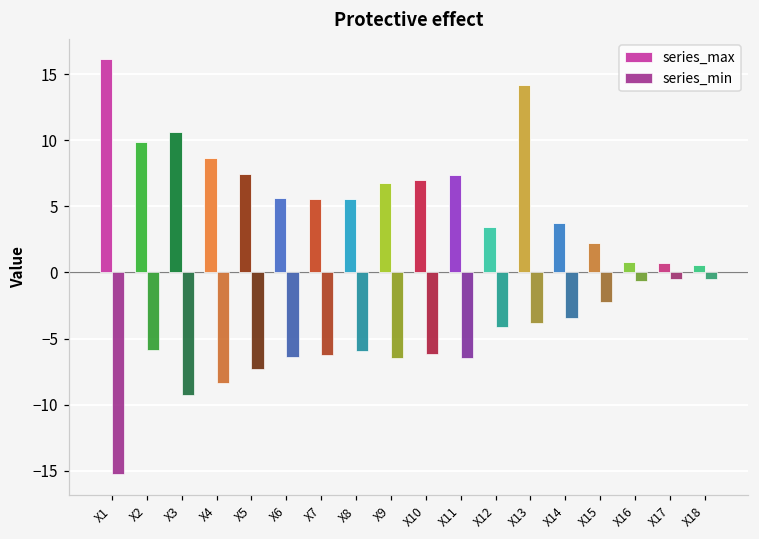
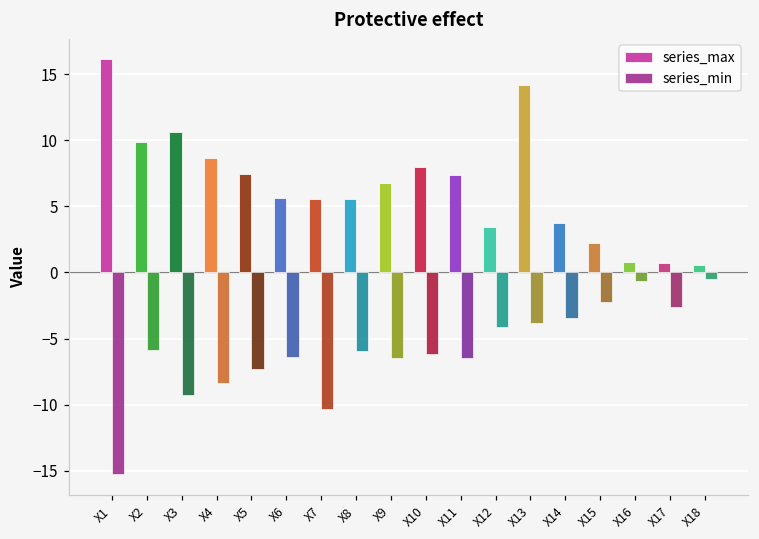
  {
    "series_max": {
      "X1": 16.1,
      "X2": 9.9,
      "X3": 10.6,
      "X4": 8.7,
      "X5": 7.5,
      "X6": 5.6,
      "X7": 5.5,
      "X8": 5.6,
      "X9": 6.8,
-     "X10": 7.0,
+     "X10": 8.0,
      "X11": 7.4,
      "X12": 3.4,
      "X13": 14.2,
      "X14": 3.7,
      "X15": 2.3,
      "X16": 0.8,
      "X17": 0.7,
      "X18": 0.5
    },
    "series_min": {
      "X1": -15.3,
      "X2": -5.9,
      "X3": -9.3,
      "X4": -8.4,
      "X5": -7.3,
      "X6": -6.4,
-     "X7": -6.3,
+     "X7": -10.3,
      "X8": -6.0,
      "X9": -6.5,
      "X10": -6.2,
      "X11": -6.5,
      "X12": -4.1,
      "X13": -3.8,
      "X14": -3.5,
      "X15": -2.2,
      "X16": -0.7,
-     "X17": -0.5,
+     "X17": -2.6,
      "X18": -0.5
    }
  }
